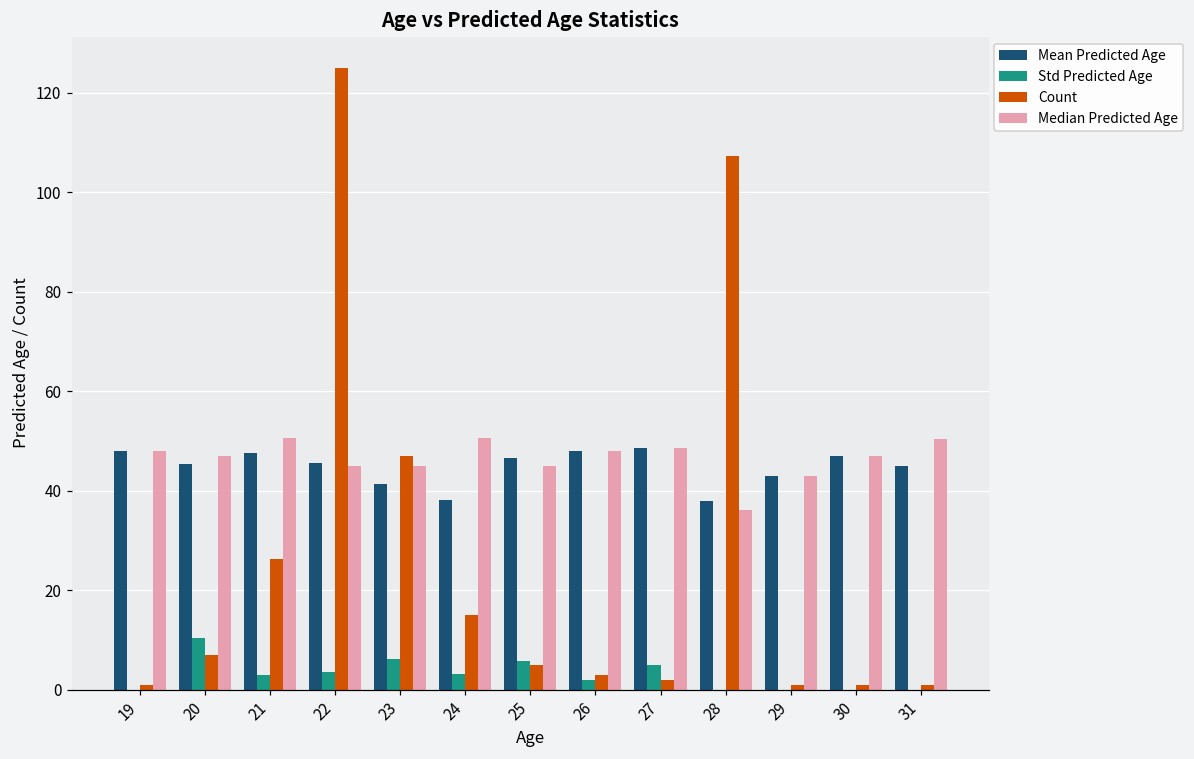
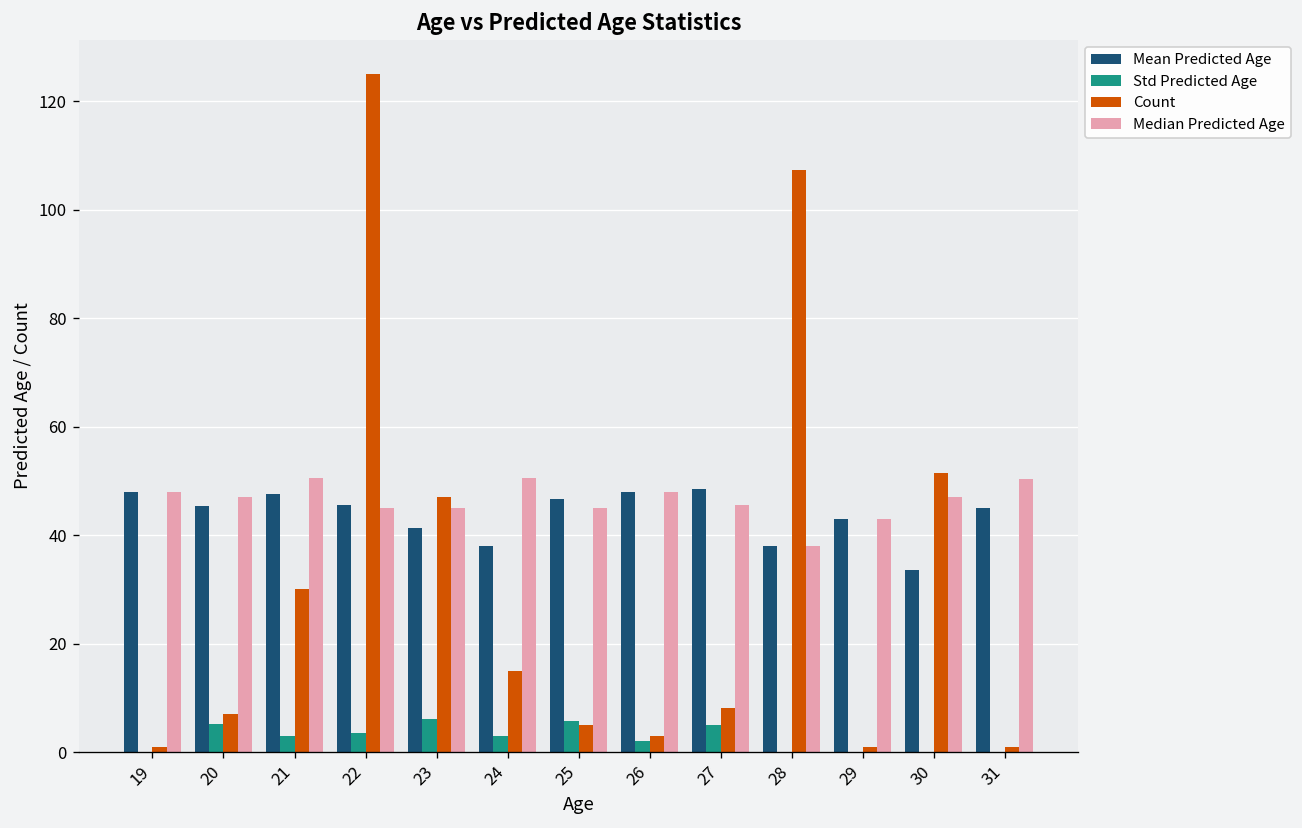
  {
    "Mean Predicted Age": {
      "19": 48,
      "20": 45,
      "21": 48,
      "22": 46,
      "23": 41,
      "24": 38,
      "25": 47,
      "26": 48,
      "27": 49,
      "28": 38,
      "29": 43,
-     "30": 47,
+     "30": 34,
      "31": 45
    },
    "Std Predicted Age": {
      "19": 0,
-     "20": 10,
+     "20": 5,
      "21": 3,
      "22": 4,
      "23": 6,
      "24": 3,
      "25": 6,
      "26": 2,
      "27": 5,
      "28": 0,
      "29": 0,
      "30": 0,
      "31": 0
    },
    "Count": {
      "19": 1,
      "20": 7,
-     "21": 26,
+     "21": 30,
      "22": 125,
      "23": 47,
      "24": 15,
      "25": 5,
      "26": 3,
-     "27": 2,
+     "27": 8,
      "28": 107,
      "29": 1,
-     "30": 1,
+     "30": 51,
      "31": 1
    },
    "Median Predicted Age": {
      "19": 48,
      "20": 47,
      "21": 51,
      "22": 45,
      "23": 45,
      "24": 51,
      "25": 45,
      "26": 48,
-     "27": 49,
-     "28": 36,
+     "27": 46,
+     "28": 38,
      "29": 43,
      "30": 47,
      "31": 50
    }
  }
